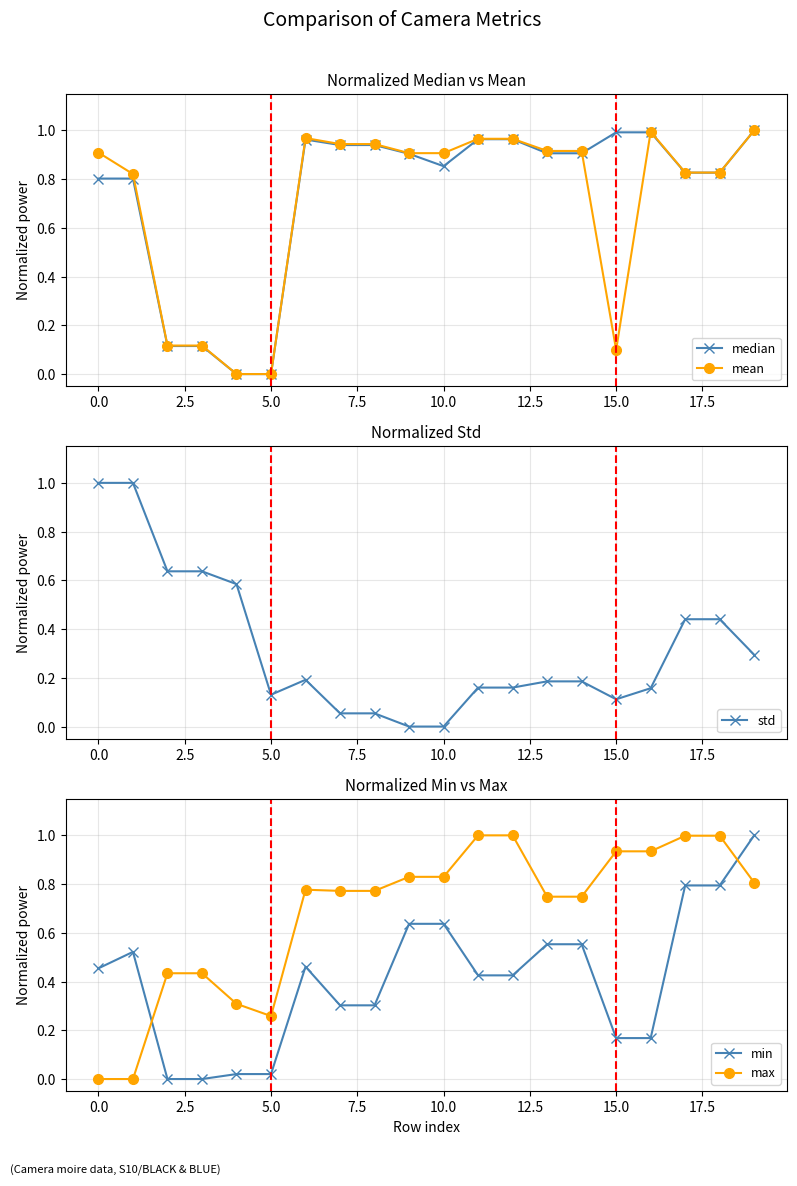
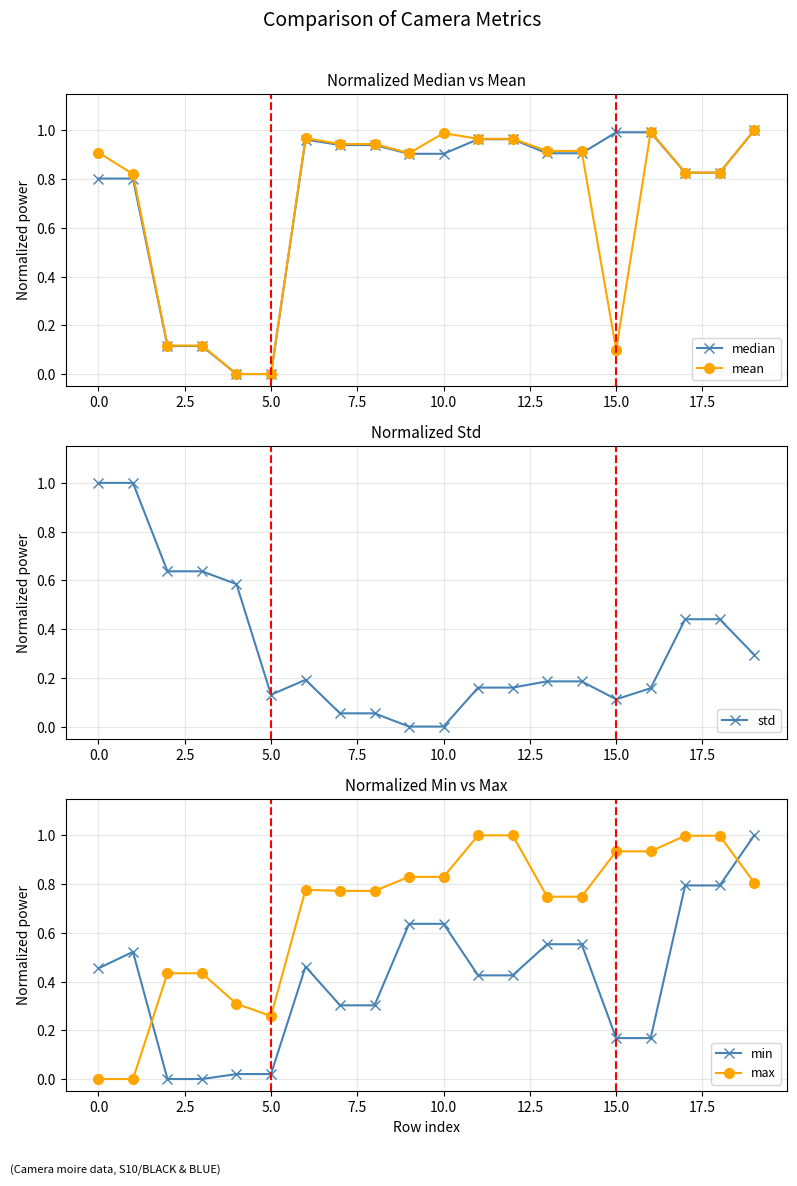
  {
    "Normalized Median vs Mean": {
      "median": {
        "0.0": 0.80,
-       "10.0": 0.85,
+       "10.0": 0.90,
        "15.0": 0.99
      },
      "mean": {
        "0.0": 0.91,
-       "10.0": 0.91,
+       "10.0": 0.99,
        "15.0": 0.10
      }
    },
    "Normalized Std": {
      "0.0": 1.00,
      "5.0": 0.13,
      "10.0": 0.00,
      "15.0": 0.11
    },
    "Normalized Min vs Max": {
      "min": {
        "0.0": 0.45,
        "5.0": 0.02,
        "10.0": 0.64,
        "15.0": 0.17
      },
      "max": {
        "0.0": 0.00,
        "5.0": 0.26,
        "10.0": 0.83,
        "15.0": 0.93
      }
    }
  }
